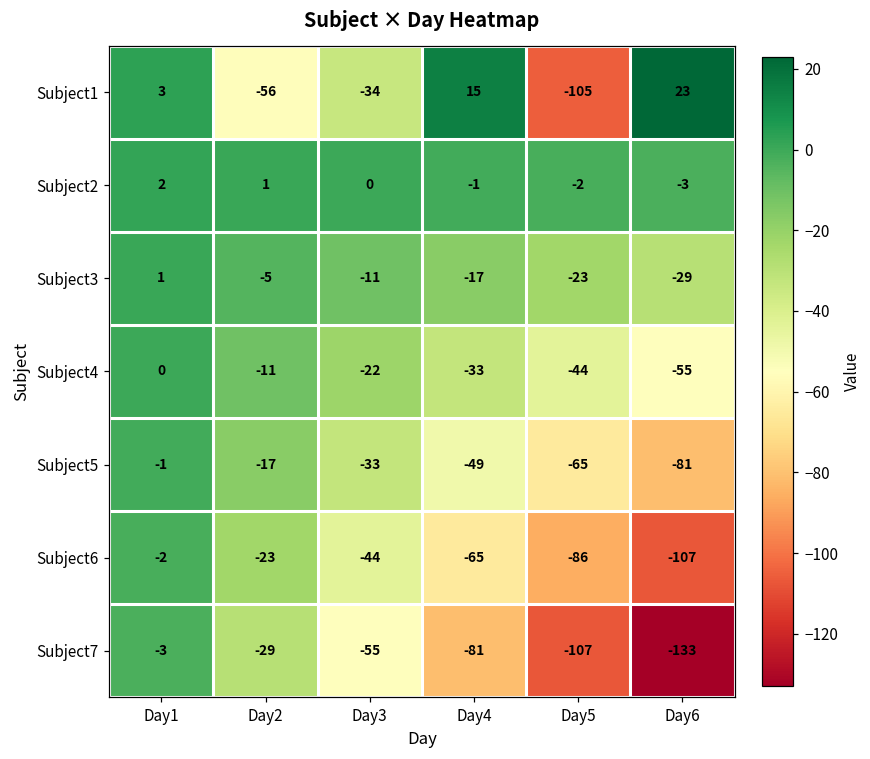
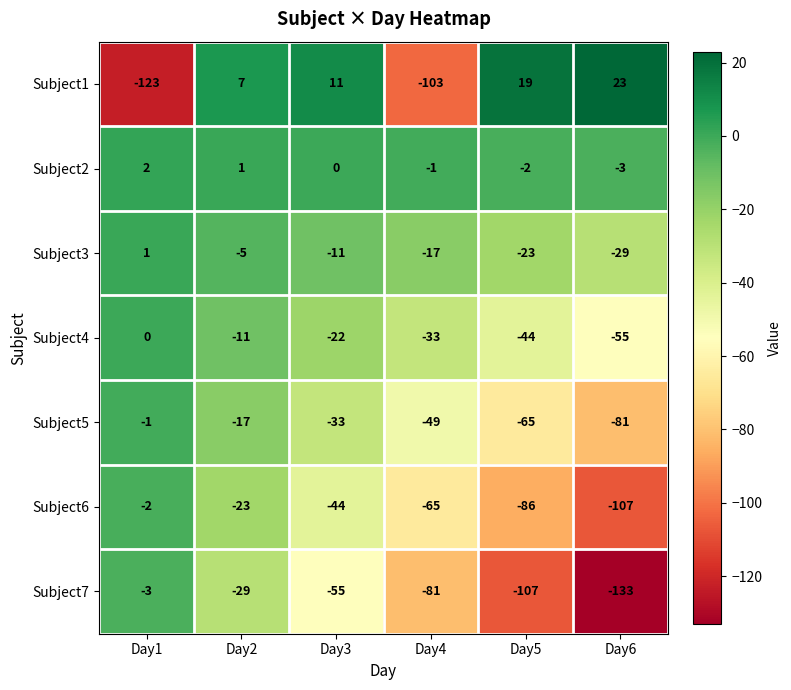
  {
    "Subject1": {
-     "Day1": 3,
-     "Day2": -56,
-     "Day3": -34,
-     "Day4": 15,
-     "Day5": -105,
+     "Day1": -123,
+     "Day2": 7,
+     "Day3": 11,
+     "Day4": -103,
+     "Day5": 19,
      "Day6": 23
    },
    "Subject2": {
      "Day1": 2,
      "Day2": 1,
      "Day3": 0,
      "Day4": -1,
      "Day5": -2,
      "Day6": -3
    },
    "Subject3": {
      "Day1": 1,
      "Day2": -5,
      "Day3": -11,
      "Day4": -17,
      "Day5": -23,
      "Day6": -29
    },
    "Subject4": {
      "Day1": 0,
      "Day2": -11,
      "Day3": -22,
      "Day4": -33,
      "Day5": -44,
      "Day6": -55
    },
    "Subject5": {
      "Day1": -1,
      "Day2": -17,
      "Day3": -33,
      "Day4": -49,
      "Day5": -65,
      "Day6": -81
    },
    "Subject6": {
      "Day1": -2,
      "Day2": -23,
      "Day3": -44,
      "Day4": -65,
      "Day5": -86,
      "Day6": -107
    },
    "Subject7": {
      "Day1": -3,
      "Day2": -29,
      "Day3": -55,
      "Day4": -81,
      "Day5": -107,
      "Day6": -133
    }
  }
